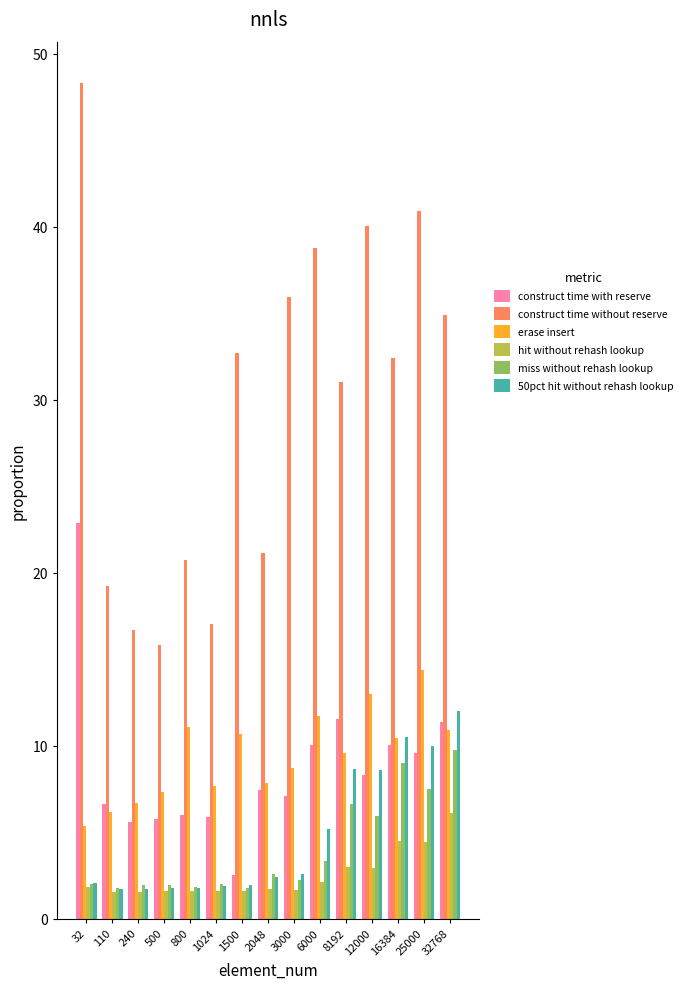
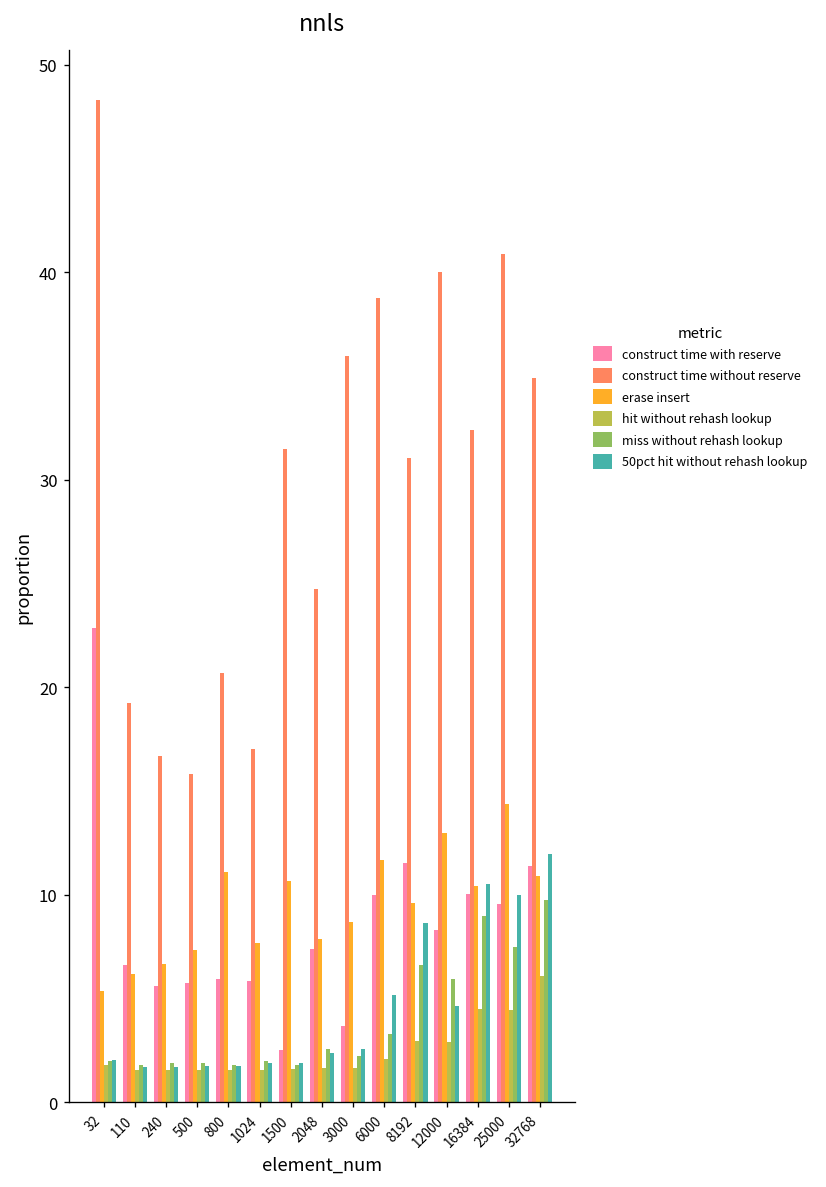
  {
    "construct time with reserve": {
      "32": 22.9,
      "110": 6.6,
      "240": 5.6,
      "500": 5.8,
      "800": 6.0,
      "1024": 5.8,
      "1500": 2.5,
      "2048": 7.4,
-     "3000": 7.1,
+     "3000": 3.7,
      "6000": 10.0,
      "8192": 11.5,
      "12000": 8.3,
      "16384": 10.0,
      "25000": 9.6,
      "32768": 11.4
    },
    "construct time without reserve": {
      "32": 48.3,
      "110": 19.2,
      "240": 16.7,
      "500": 15.8,
      "800": 20.7,
      "1024": 17.0,
-     "1500": 32.7,
-     "2048": 21.1,
+     "1500": 31.5,
+     "2048": 24.7,
      "3000": 35.9,
      "6000": 38.8,
      "8192": 31.0,
      "12000": 40.0,
      "16384": 32.4,
      "25000": 40.9,
      "32768": 34.9
    },
    "erase insert": {
      "32": 5.4,
      "110": 6.2,
      "240": 6.7,
      "500": 7.3,
      "800": 11.1,
      "1024": 7.7,
      "1500": 10.7,
      "2048": 7.9,
      "3000": 8.7,
      "6000": 11.7,
      "8192": 9.6,
      "12000": 13.0,
      "16384": 10.4,
      "25000": 14.4,
      "32768": 10.9
    },
    "50pct hit without rehash lookup": {
      "32": 2.0,
      "110": 1.7,
      "240": 1.7,
      "500": 1.7,
      "800": 1.8,
      "1024": 1.9,
      "1500": 1.9,
      "2048": 2.4,
      "3000": 2.6,
      "6000": 5.2,
      "8192": 8.7,
-     "12000": 8.6,
+     "12000": 4.7,
      "16384": 10.5,
      "25000": 10.0,
      "32768": 12.0
    }
  }
